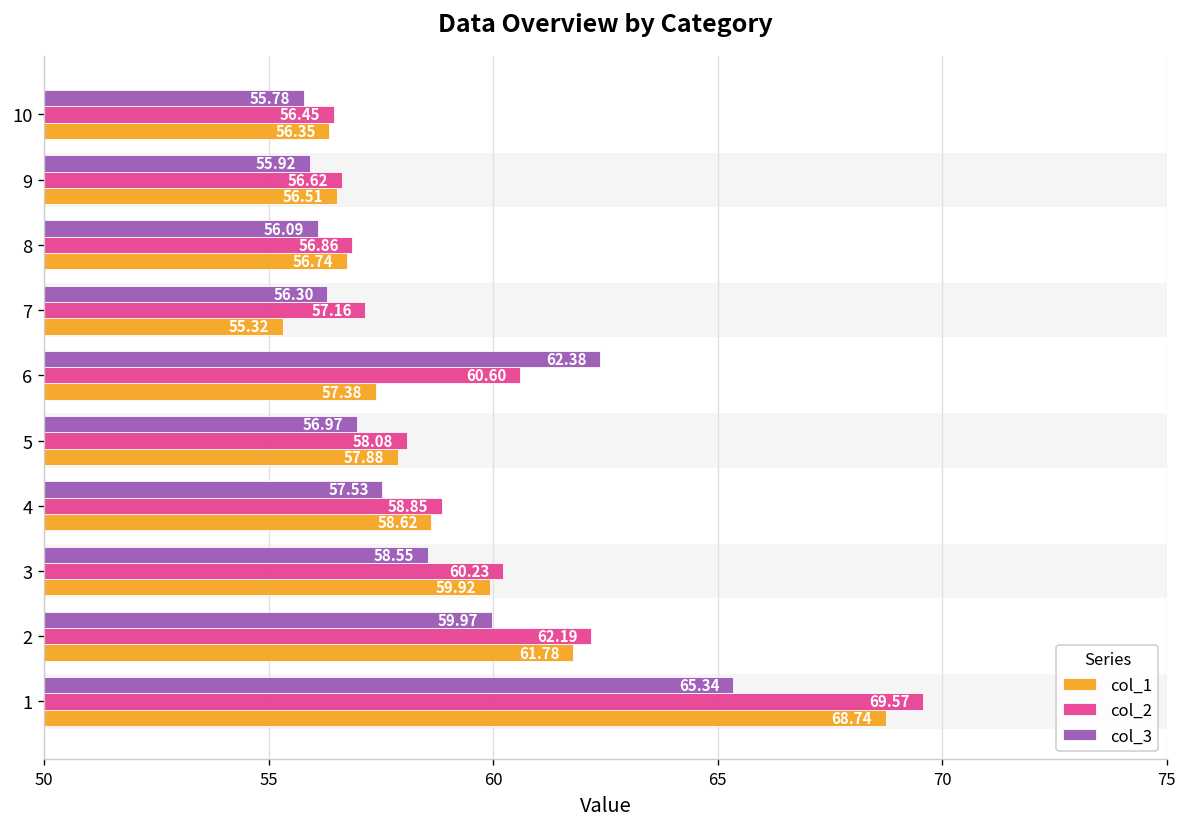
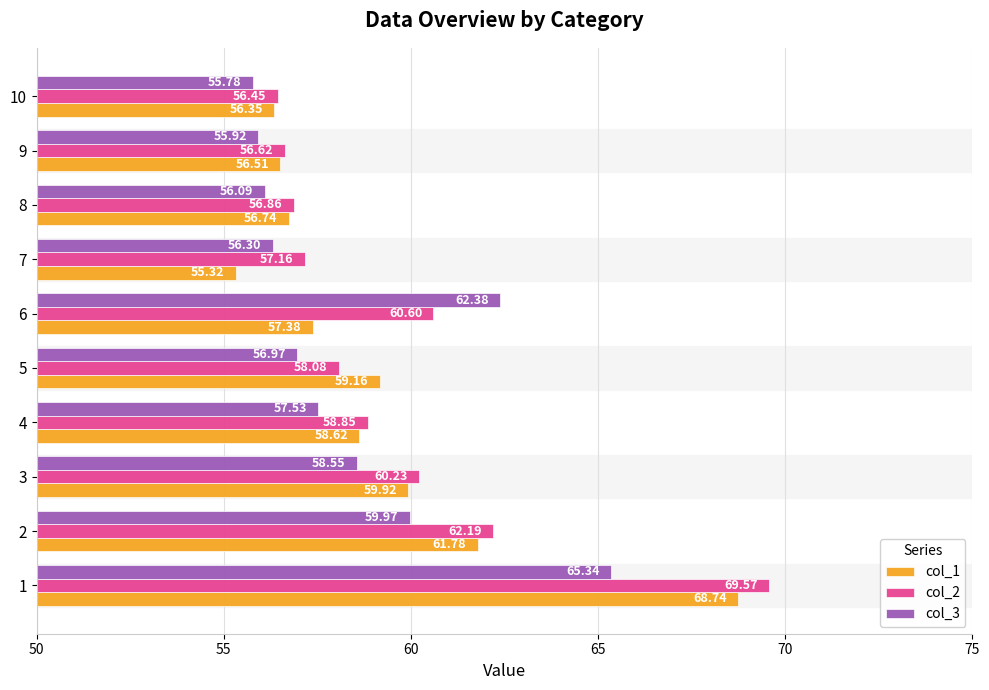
  {
    "col_1": {
      "10": 56.35,
      "9": 56.51,
      "8": 56.74,
      "7": 55.32,
      "6": 57.38,
-     "5": 57.88,
+     "5": 59.16,
      "4": 58.62,
      "3": 59.92,
      "2": 61.78,
      "1": 68.74
    },
    "col_2": {
      "10": 56.45,
      "9": 56.62,
      "8": 56.86,
      "7": 57.16,
      "6": 60.60,
      "5": 58.08,
      "4": 58.85,
      "3": 60.23,
      "2": 62.19,
      "1": 69.57
    },
    "col_3": {
      "10": 55.78,
      "9": 55.92,
      "8": 56.09,
      "7": 56.30,
      "6": 62.38,
      "5": 56.97,
      "4": 57.53,
      "3": 58.55,
      "2": 59.97,
      "1": 65.34
    }
  }
